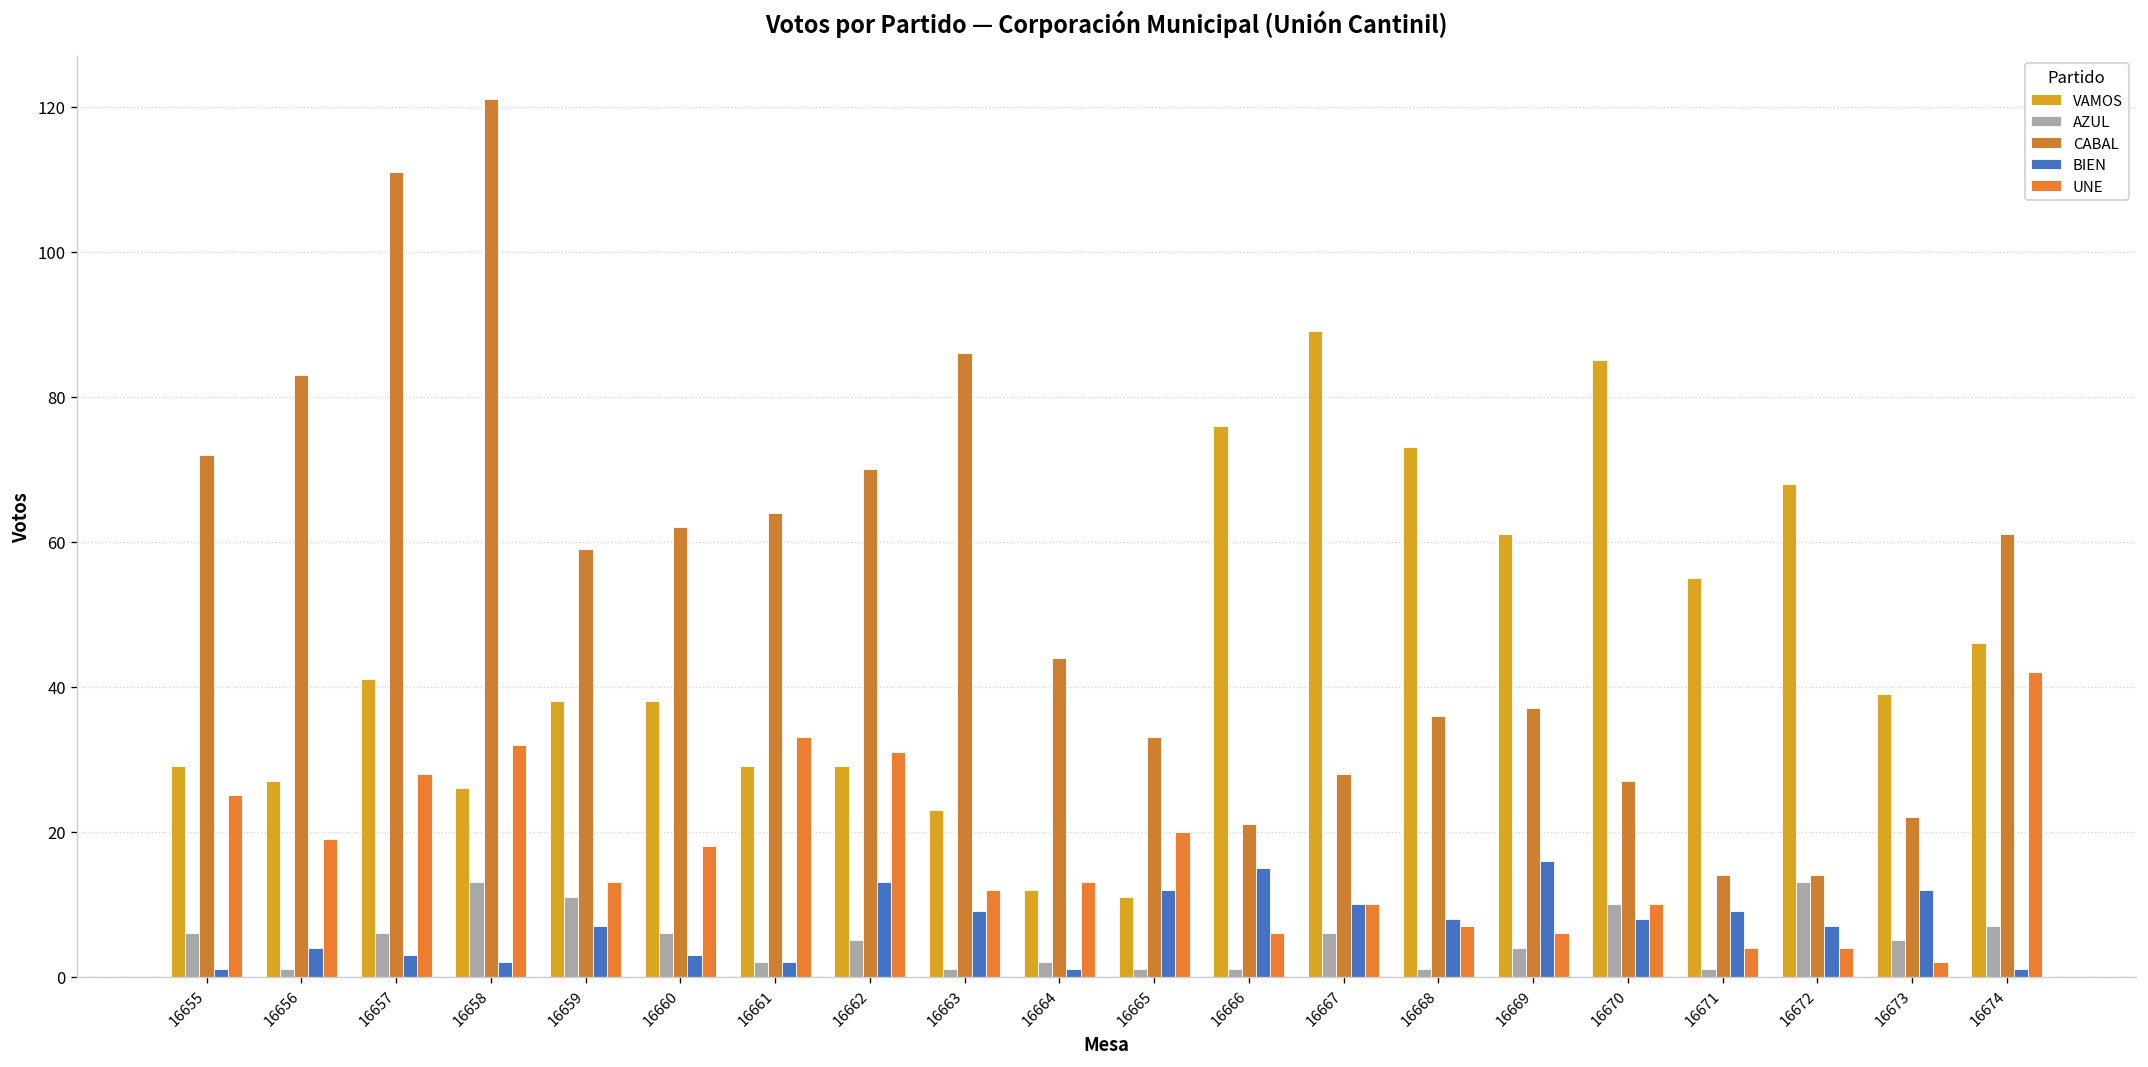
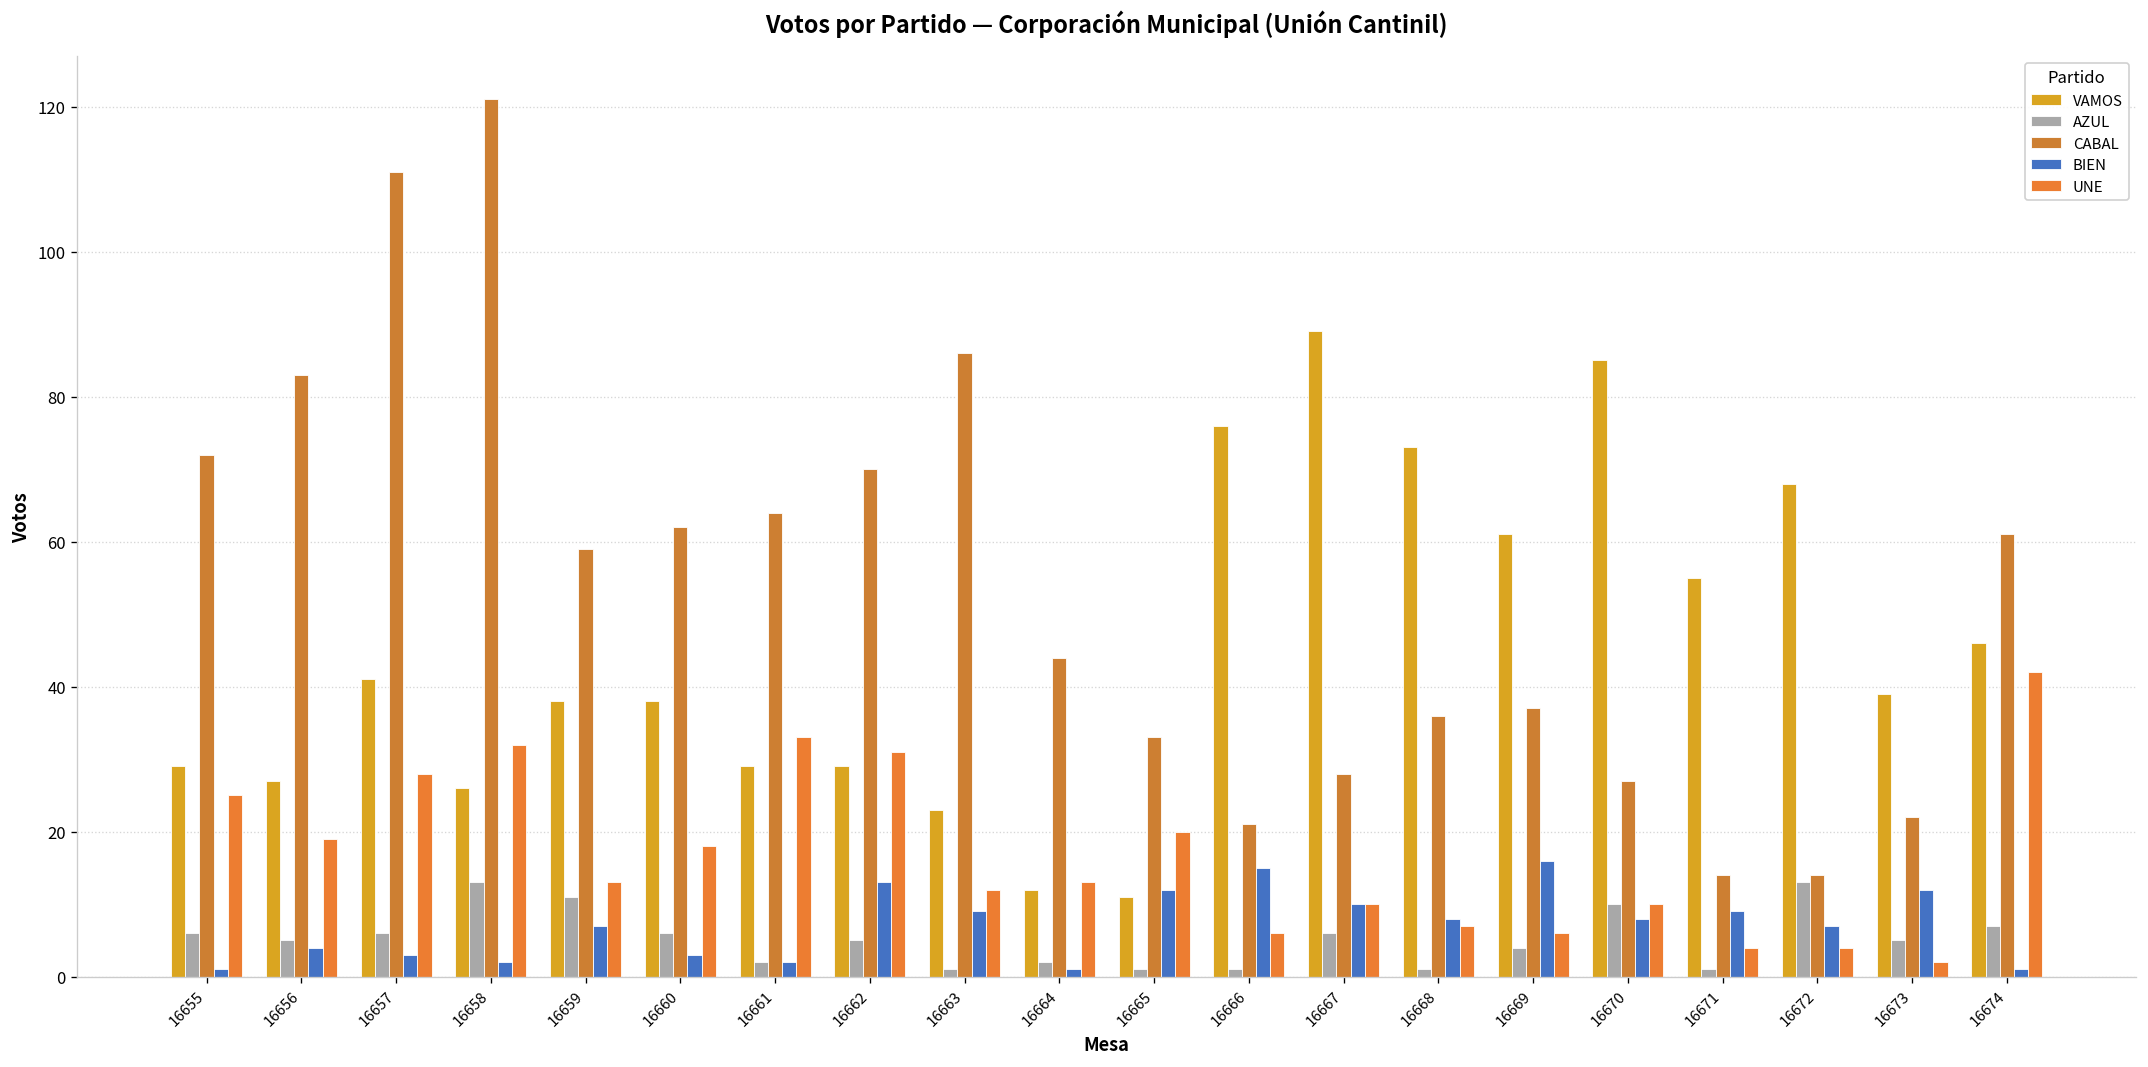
  {
    "AZUL": {
      "16655": 6,
-     "16656": 1,
+     "16656": 5,
      "16657": 6,
      "16658": 13,
      "16659": 11,
      "16660": 6,
      "16661": 2,
      "16662": 5,
      "16663": 1,
      "16664": 2,
      "16665": 1,
      "16666": 1,
      "16667": 6,
      "16668": 1,
      "16669": 4,
      "16670": 10,
      "16671": 1,
      "16672": 13,
      "16673": 5,
      "16674": 7
    },
    "BIEN": {
      "16655": 1,
      "16656": 4,
      "16657": 3,
      "16658": 2,
      "16659": 7,
      "16660": 3,
      "16661": 2,
      "16662": 13,
      "16663": 9,
      "16664": 1,
      "16665": 12,
      "16666": 15,
      "16667": 10,
      "16668": 8,
      "16669": 16,
      "16670": 8,
      "16671": 9,
      "16672": 7,
      "16673": 12,
      "16674": 1
    }
  }
